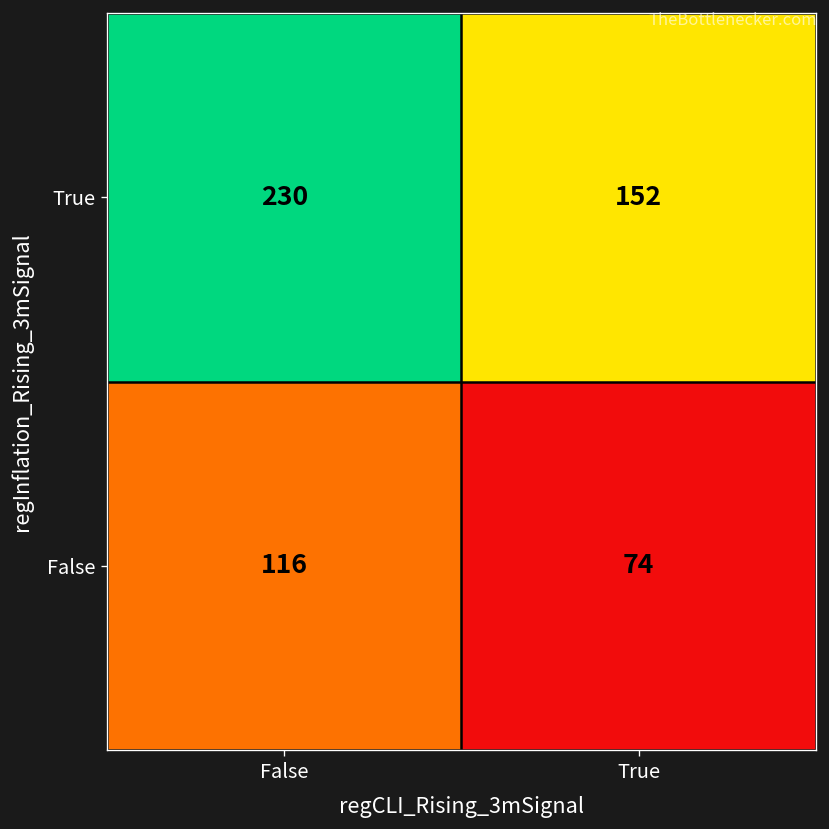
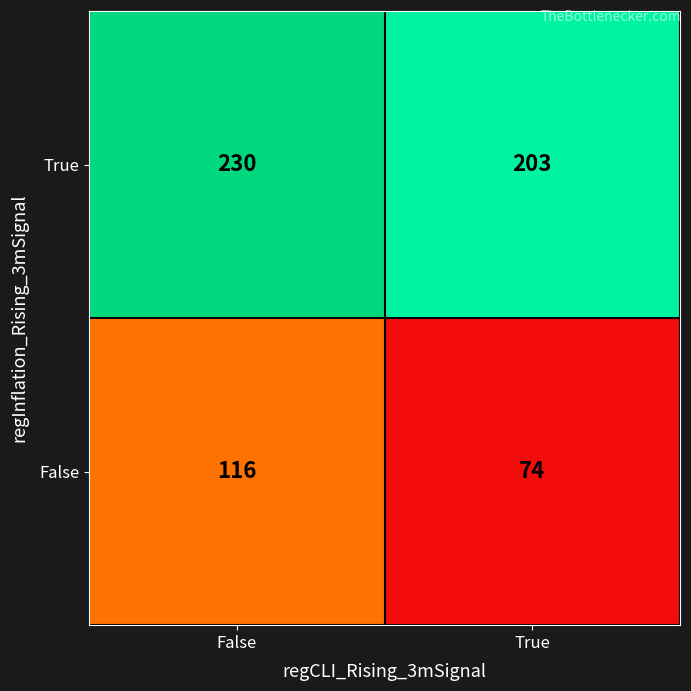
  {
    "True": {
      "False": 230,
-     "True": 152
+     "True": 203
    },
    "False": {
      "False": 116,
      "True": 74
    }
  }
